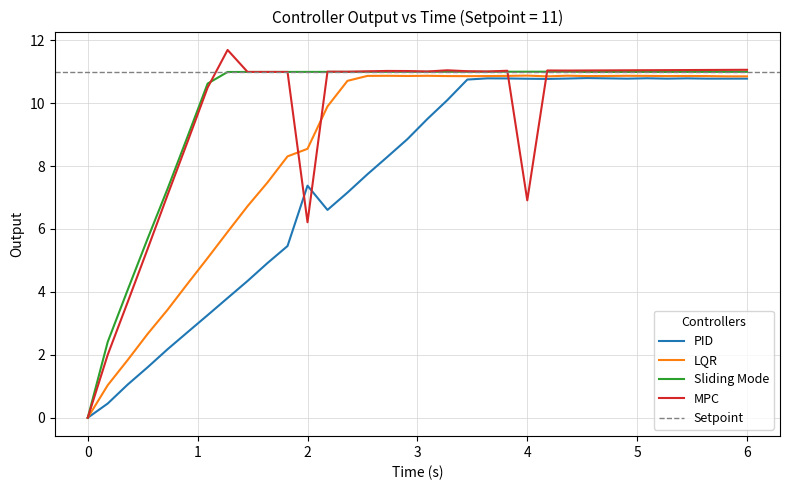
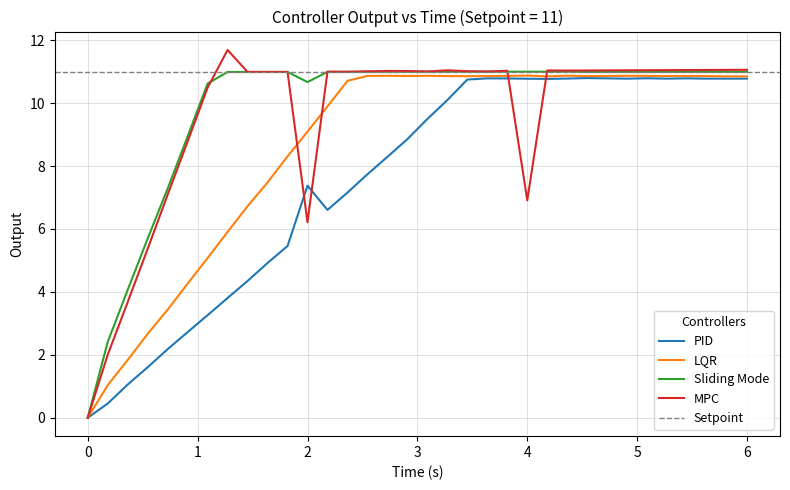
  {
    "PID": {
      "2": 7.4,
      "4": 10.8
    },
    "LQR": {
-     "2": 8.5,
+     "2": 9.1,
      "4": 10.9
    },
    "Sliding Mode": {
-     "2": 11.0,
+     "2": 10.7,
      "4": 11.0
    },
    "MPC": {
      "2": 6.2,
      "4": 6.9
    }
  }
